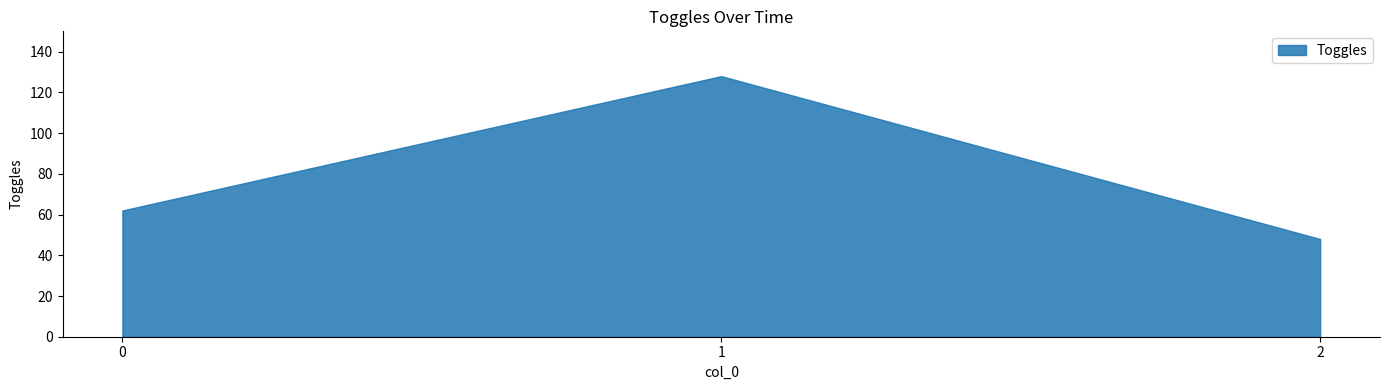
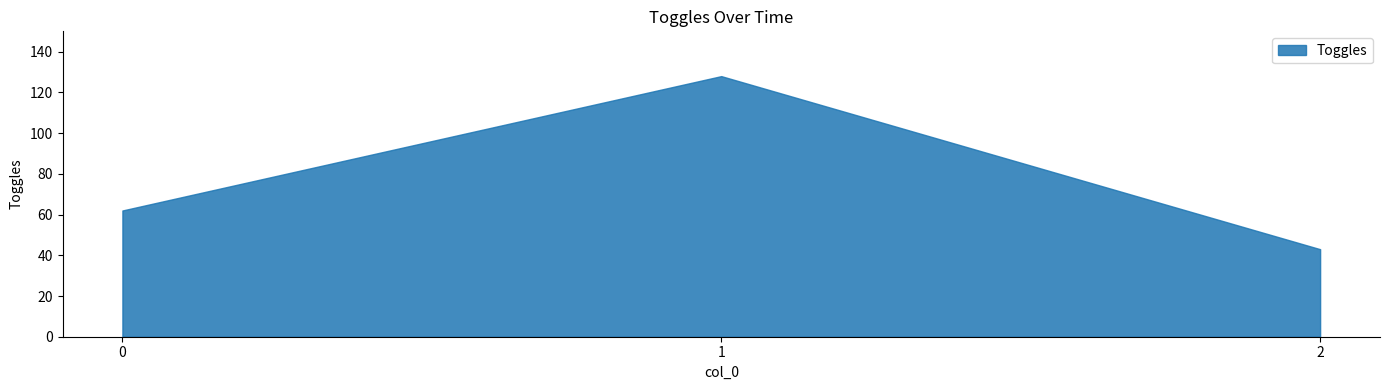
  {
    "0": 62,
    "1": 128,
-   "2": 48
+   "2": 43
  }
